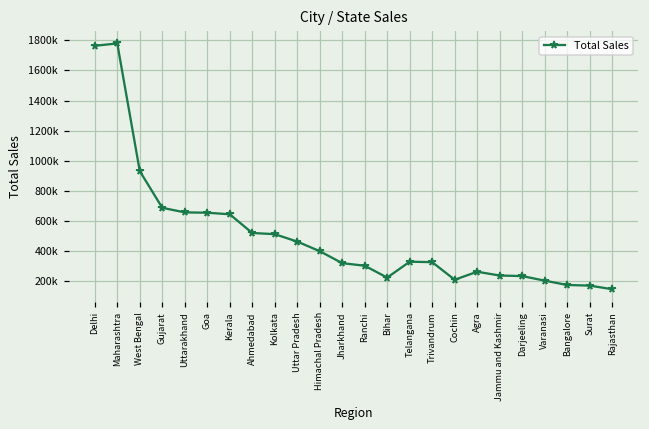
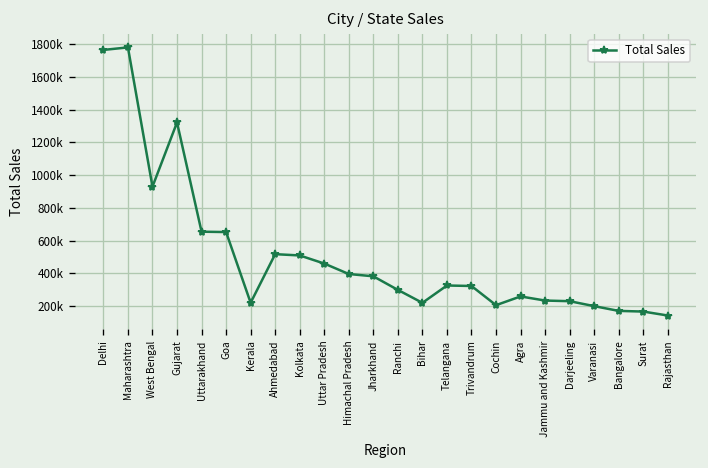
  {
    "Delhi": 1760000,
    "Maharashtra": 1780000,
    "West Bengal": 930000,
-   "Gujarat": 690000,
+   "Gujarat": 1320000,
    "Uttarakhand": 660000,
    "Goa": 650000,
-   "Kerala": 640000,
+   "Kerala": 220000,
    "Ahmedabad": 520000,
    "Kolkata": 510000,
    "Uttar Pradesh": 460000,
    "Himachal Pradesh": 400000,
-   "Jharkhand": 320000,
+   "Jharkhand": 380000,
    "Ranchi": 300000,
    "Bihar": 220000,
    "Telangana": 330000,
    "Trivandrum": 320000,
    "Cochin": 210000,
    "Agra": 260000,
    "Jammu and Kashmir": 230000,
    "Darjeeling": 230000,
    "Varanasi": 200000,
    "Bangalore": 170000,
    "Surat": 170000,
    "Rajasthan": 140000
  }
